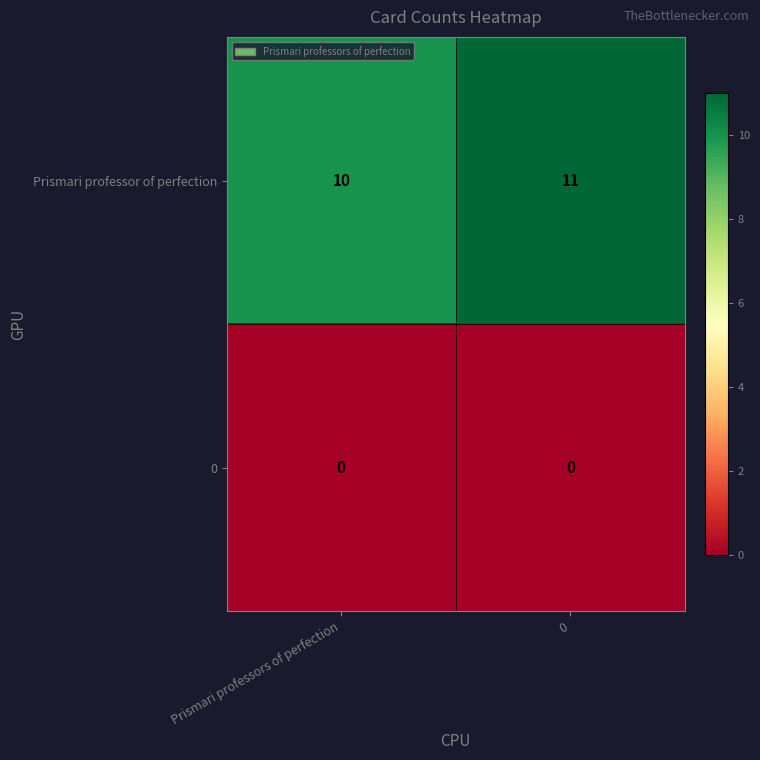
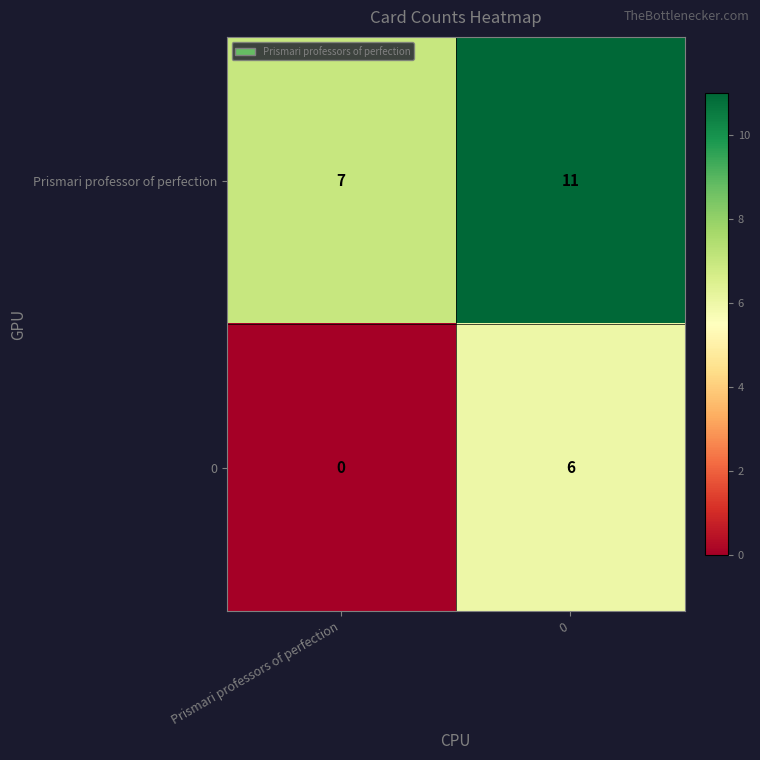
  {
    "Prismari professor of perfection": {
-     "Prismari professors of perfection": 10,
+     "Prismari professors of perfection": 7,
      "0": 11
    },
    "0": {
      "Prismari professors of perfection": 0,
-     "0": 0
+     "0": 6
    }
  }
